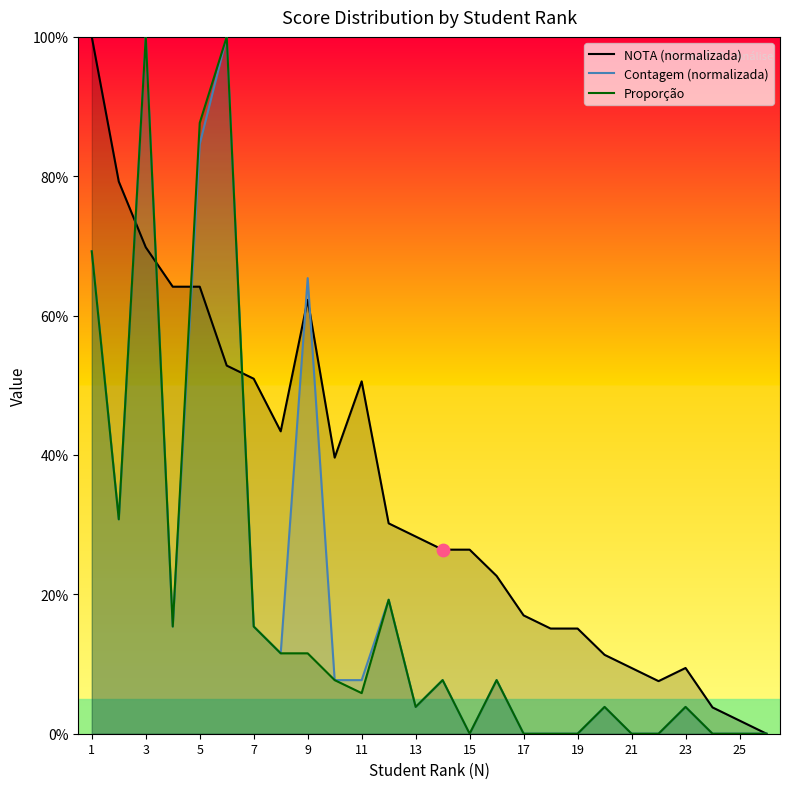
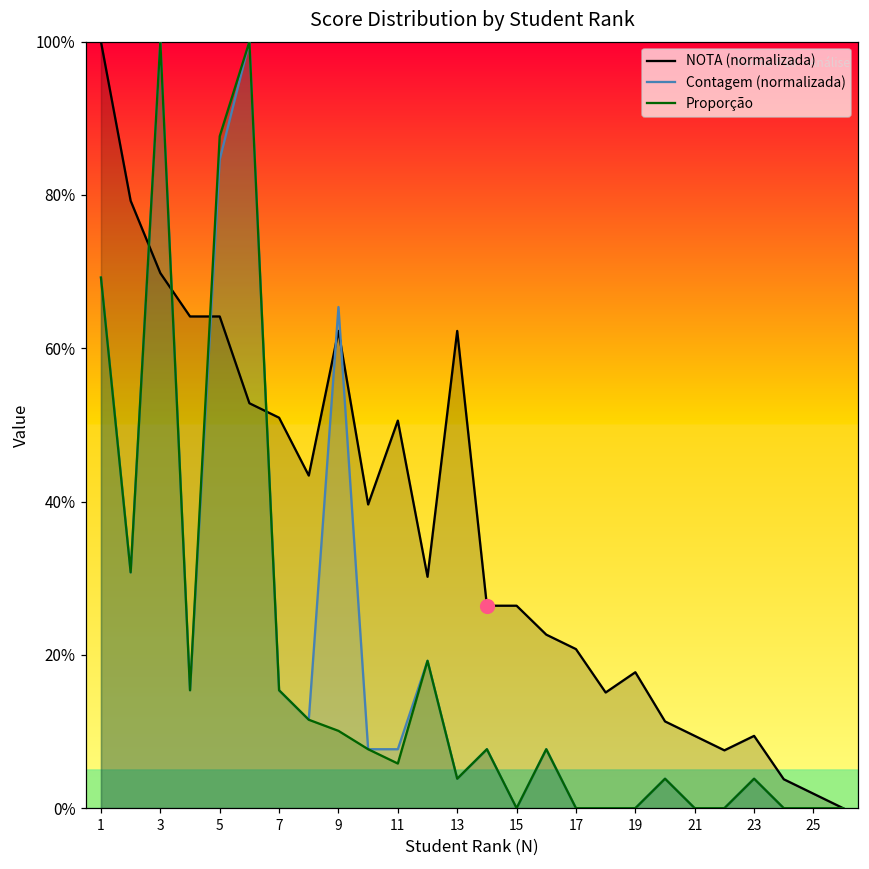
  {
    "NOTA (normalizada)": {
      "1": "100%",
      "3": "70%",
      "5": "64%",
      "7": "51%",
      "9": "62%",
      "11": "51%",
-     "13": "28%",
+     "13": "62%",
      "15": "26%",
-     "17": "17%",
-     "19": "15%",
+     "17": "21%",
+     "19": "18%",
      "21": "9%",
      "23": "9%"
    },
    "Contagem (normalizada)": {
      "5": "85%",
      "9": "65%",
      "11": "8%"
    },
    "Proporção": {
      "5": "88%",
-     "9": "12%",
+     "9": "10%",
      "11": "6%"
    }
  }
